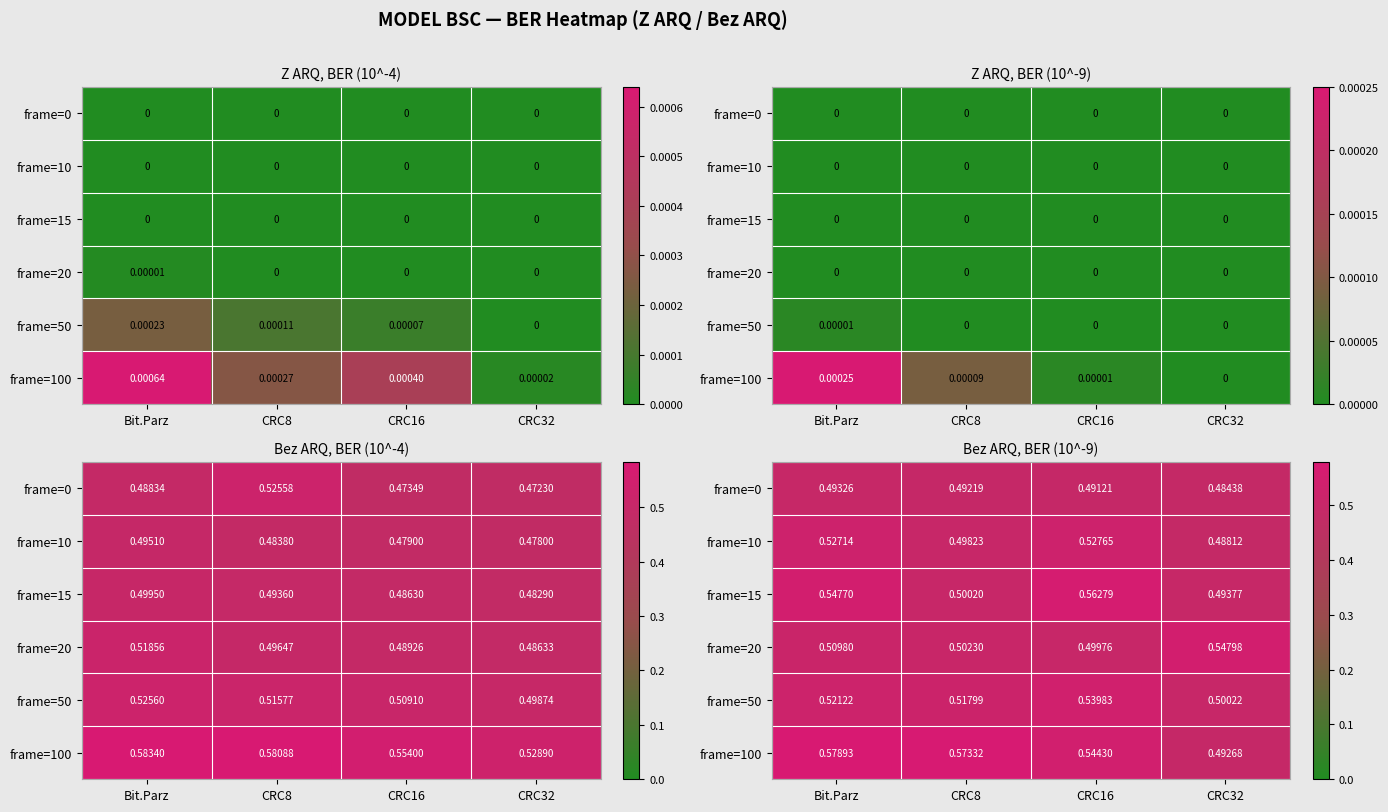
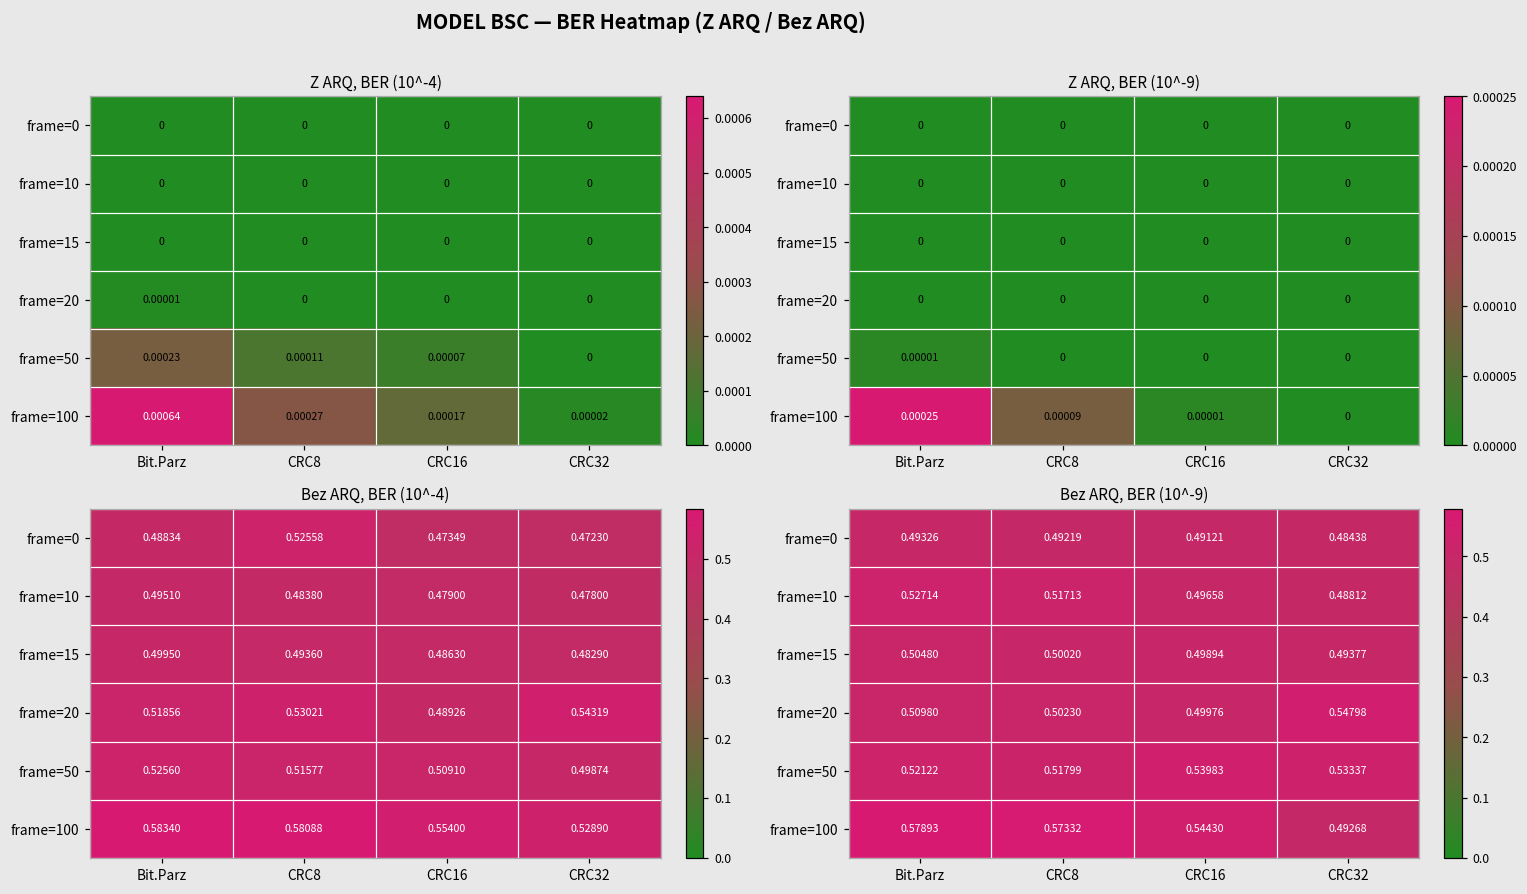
  {
    "Z ARQ, BER (10^-4)": {
      "frame=0": {
        "Bit.Parz": 0,
        "CRC8": 0,
        "CRC16": 0,
        "CRC32": 0
      },
      "frame=10": {
        "Bit.Parz": 0,
        "CRC8": 0,
        "CRC16": 0,
        "CRC32": 0
      },
      "frame=15": {
        "Bit.Parz": 0,
        "CRC8": 0,
        "CRC16": 0,
        "CRC32": 0
      },
      "frame=20": {
        "Bit.Parz": 0.00001,
        "CRC8": 0,
        "CRC16": 0,
        "CRC32": 0
      },
      "frame=50": {
        "Bit.Parz": 0.00023,
        "CRC8": 0.00011,
        "CRC16": 0.00007,
        "CRC32": 0
      },
      "frame=100": {
        "Bit.Parz": 0.00064,
        "CRC8": 0.00027,
-       "CRC16": 0.00040,
+       "CRC16": 0.00017,
        "CRC32": 0.00002
      }
    },
    "Z ARQ, BER (10^-9)": {
      "frame=0": {
        "Bit.Parz": 0,
        "CRC8": 0,
        "CRC16": 0,
        "CRC32": 0
      },
      "frame=10": {
        "Bit.Parz": 0,
        "CRC8": 0,
        "CRC16": 0,
        "CRC32": 0
      },
      "frame=15": {
        "Bit.Parz": 0,
        "CRC8": 0,
        "CRC16": 0,
        "CRC32": 0
      },
      "frame=20": {
        "Bit.Parz": 0,
        "CRC8": 0,
        "CRC16": 0,
        "CRC32": 0
      },
      "frame=50": {
        "Bit.Parz": 0.00001,
        "CRC8": 0,
        "CRC16": 0,
        "CRC32": 0
      },
      "frame=100": {
        "Bit.Parz": 0.00025,
        "CRC8": 0.00009,
        "CRC16": 0.00001,
        "CRC32": 0
      }
    },
    "Bez ARQ, BER (10^-4)": {
      "frame=0": {
        "Bit.Parz": 0.48834,
        "CRC8": 0.52558,
        "CRC16": 0.47349,
        "CRC32": 0.47230
      },
      "frame=10": {
        "Bit.Parz": 0.49510,
        "CRC8": 0.48380,
        "CRC16": 0.47900,
        "CRC32": 0.47800
      },
      "frame=15": {
        "Bit.Parz": 0.49950,
        "CRC8": 0.49360,
        "CRC16": 0.48630,
        "CRC32": 0.48290
      },
      "frame=20": {
        "Bit.Parz": 0.51856,
-       "CRC8": 0.49647,
+       "CRC8": 0.53021,
        "CRC16": 0.48926,
-       "CRC32": 0.48633
+       "CRC32": 0.54319
      },
      "frame=50": {
        "Bit.Parz": 0.52560,
        "CRC8": 0.51577,
        "CRC16": 0.50910,
        "CRC32": 0.49874
      },
      "frame=100": {
        "Bit.Parz": 0.58340,
        "CRC8": 0.58088,
        "CRC16": 0.55400,
        "CRC32": 0.52890
      }
    },
    "Bez ARQ, BER (10^-9)": {
      "frame=0": {
        "Bit.Parz": 0.49326,
        "CRC8": 0.49219,
        "CRC16": 0.49121,
        "CRC32": 0.48438
      },
      "frame=10": {
        "Bit.Parz": 0.52714,
-       "CRC8": 0.49823,
-       "CRC16": 0.52765,
+       "CRC8": 0.51713,
+       "CRC16": 0.49658,
        "CRC32": 0.48812
      },
      "frame=15": {
-       "Bit.Parz": 0.54770,
+       "Bit.Parz": 0.50480,
        "CRC8": 0.50020,
-       "CRC16": 0.56279,
+       "CRC16": 0.49894,
        "CRC32": 0.49377
      },
      "frame=20": {
        "Bit.Parz": 0.50980,
        "CRC8": 0.50230,
        "CRC16": 0.49976,
        "CRC32": 0.54798
      },
      "frame=50": {
        "Bit.Parz": 0.52122,
        "CRC8": 0.51799,
        "CRC16": 0.53983,
-       "CRC32": 0.50022
+       "CRC32": 0.53337
      },
      "frame=100": {
        "Bit.Parz": 0.57893,
        "CRC8": 0.57332,
        "CRC16": 0.54430,
        "CRC32": 0.49268
      }
    }
  }
